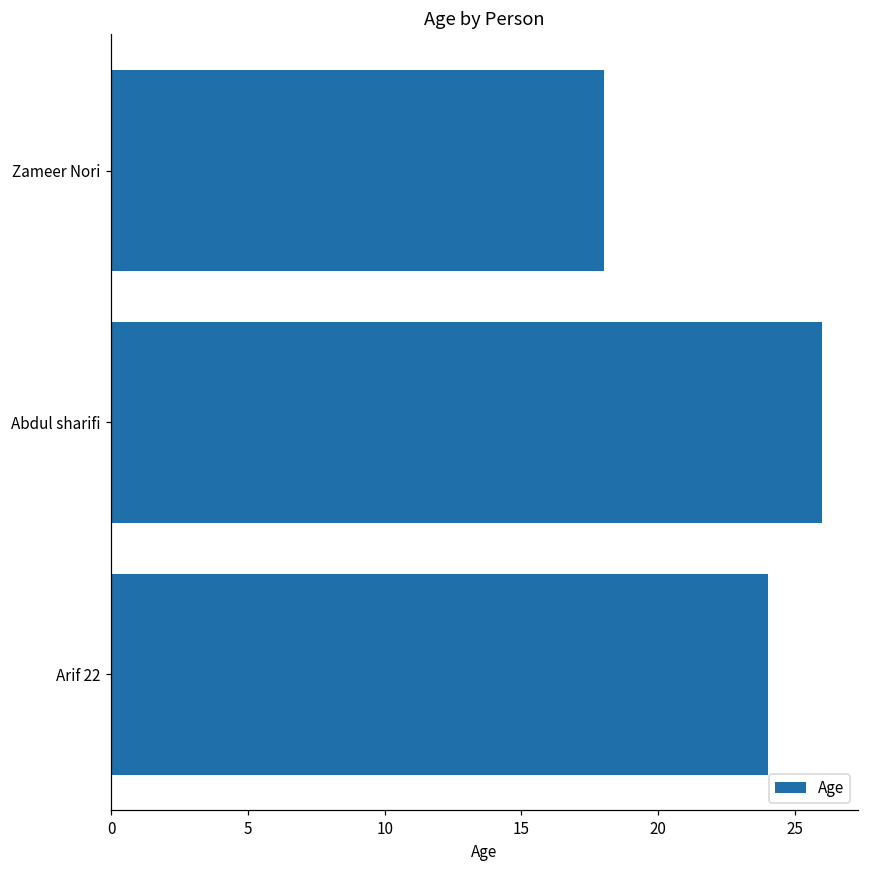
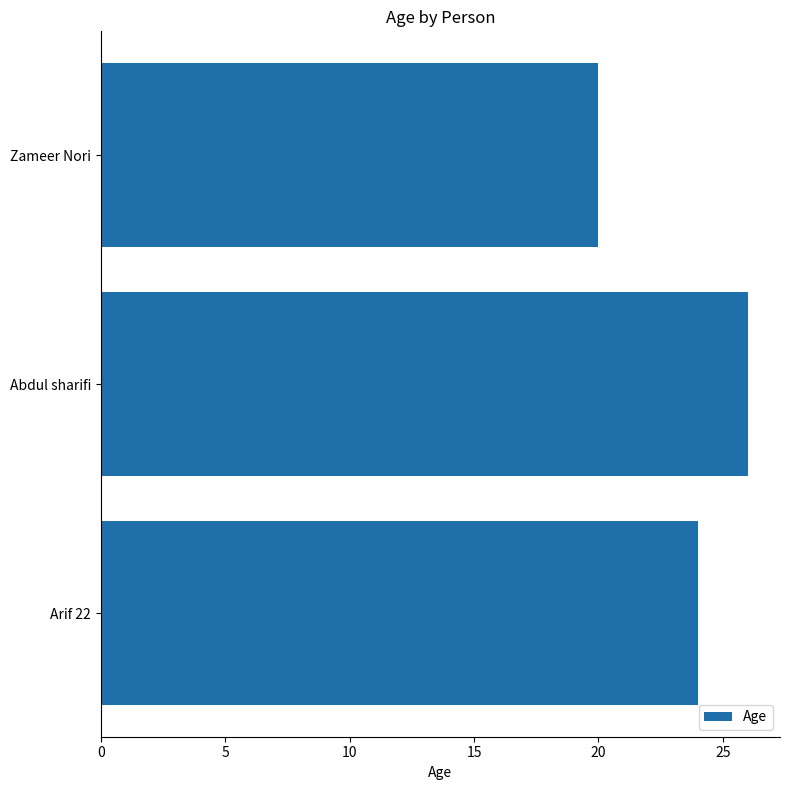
  {
-   "Zameer Nori": 18,
+   "Zameer Nori": 20,
    "Abdul sharifi": 26,
    "Arif 22": 24
  }
